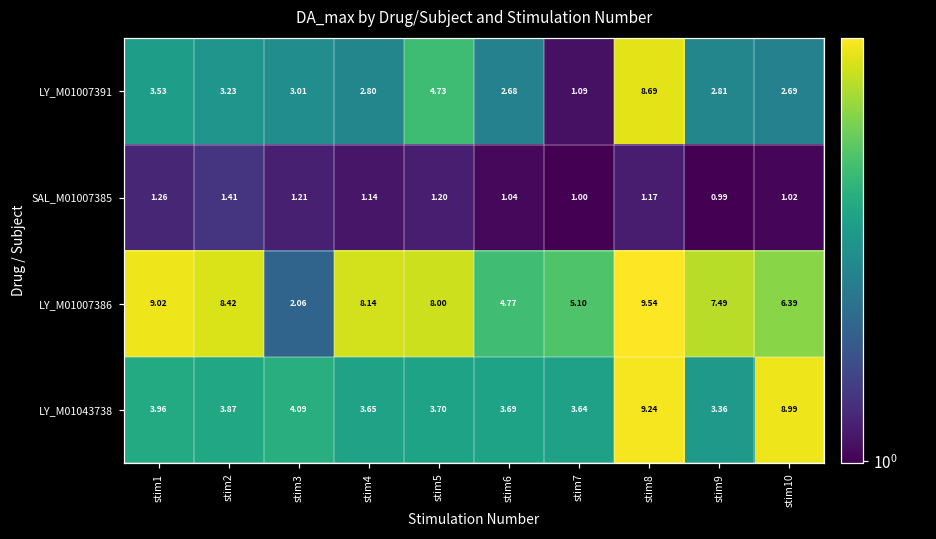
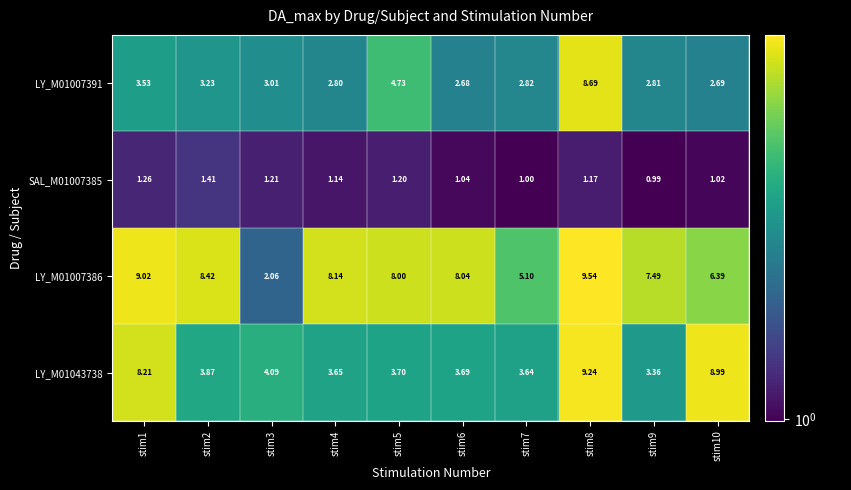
  {
    "LY_M01007391": {
      "stim1": 3.53,
      "stim2": 3.23,
      "stim3": 3.01,
      "stim4": 2.80,
      "stim5": 4.73,
      "stim6": 2.68,
-     "stim7": 1.09,
+     "stim7": 2.82,
      "stim8": 8.69,
      "stim9": 2.81,
      "stim10": 2.69
    },
    "SAL_M01007385": {
      "stim1": 1.26,
      "stim2": 1.41,
      "stim3": 1.21,
      "stim4": 1.14,
      "stim5": 1.20,
      "stim6": 1.04,
      "stim7": 1.00,
      "stim8": 1.17,
      "stim9": 0.99,
      "stim10": 1.02
    },
    "LY_M01007386": {
      "stim1": 9.02,
      "stim2": 8.42,
      "stim3": 2.06,
      "stim4": 8.14,
      "stim5": 8.00,
-     "stim6": 4.77,
+     "stim6": 8.04,
      "stim7": 5.10,
      "stim8": 9.54,
      "stim9": 7.49,
      "stim10": 6.39
    },
    "LY_M01043738": {
-     "stim1": 3.96,
+     "stim1": 8.21,
      "stim2": 3.87,
      "stim3": 4.09,
      "stim4": 3.65,
      "stim5": 3.70,
      "stim6": 3.69,
      "stim7": 3.64,
      "stim8": 9.24,
      "stim9": 3.36,
      "stim10": 8.99
    }
  }
